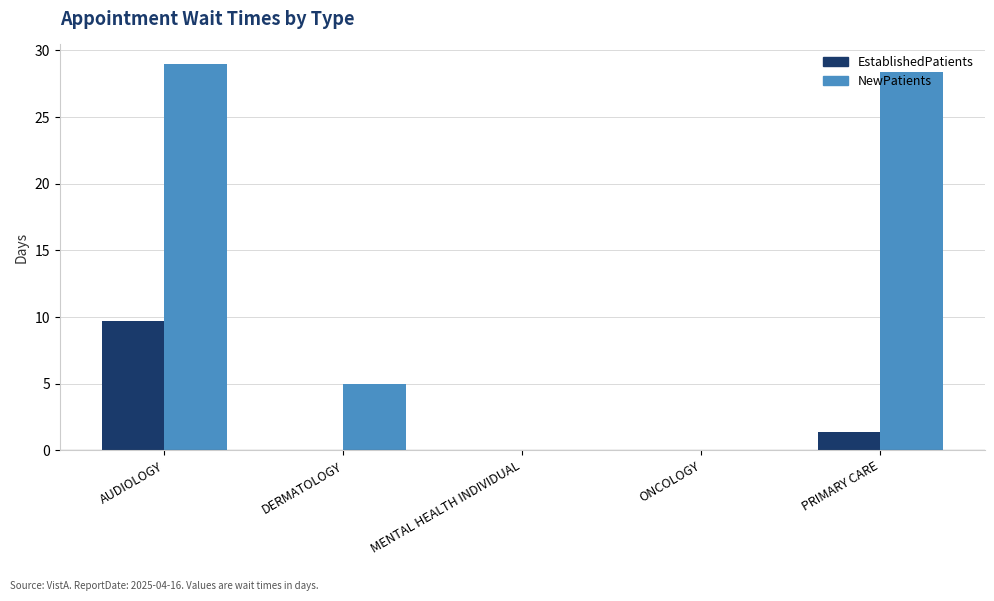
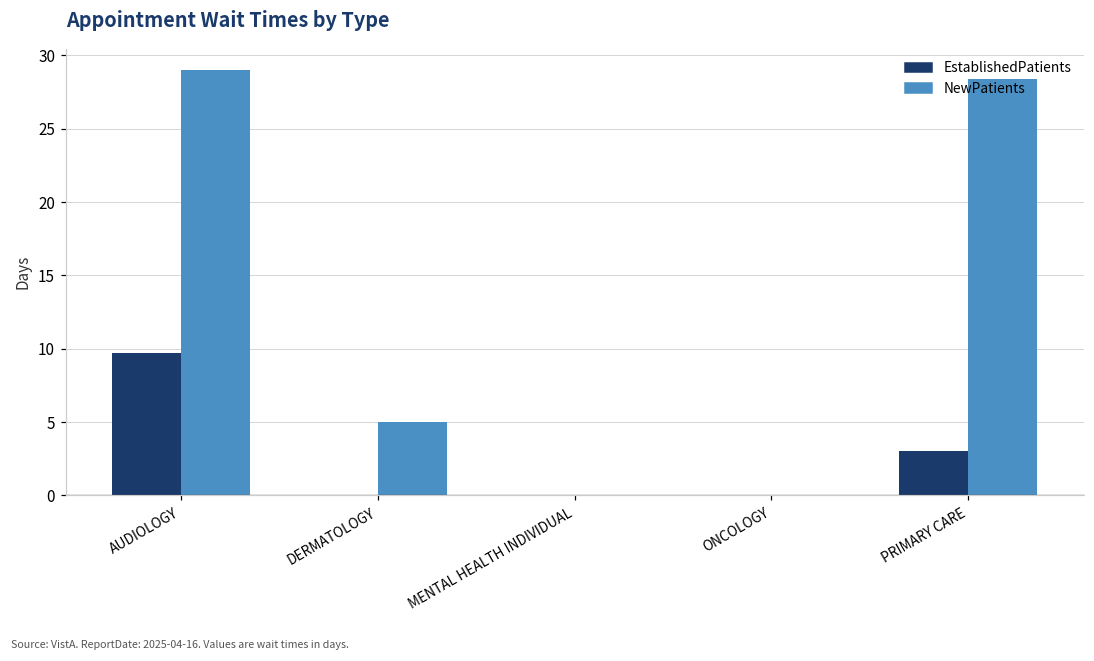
  {
    "EstablishedPatients": {
      "AUDIOLOGY": 9.7,
      "DERMATOLOGY": 0.0,
      "MENTAL HEALTH INDIVIDUAL": 0.0,
      "ONCOLOGY": 0.0,
-     "PRIMARY CARE": 1.4
+     "PRIMARY CARE": 3.0
    },
    "NewPatients": {
      "AUDIOLOGY": 29.0,
      "DERMATOLOGY": 5.0,
      "MENTAL HEALTH INDIVIDUAL": 0.0,
      "ONCOLOGY": 0.0,
      "PRIMARY CARE": 28.4
    }
  }
